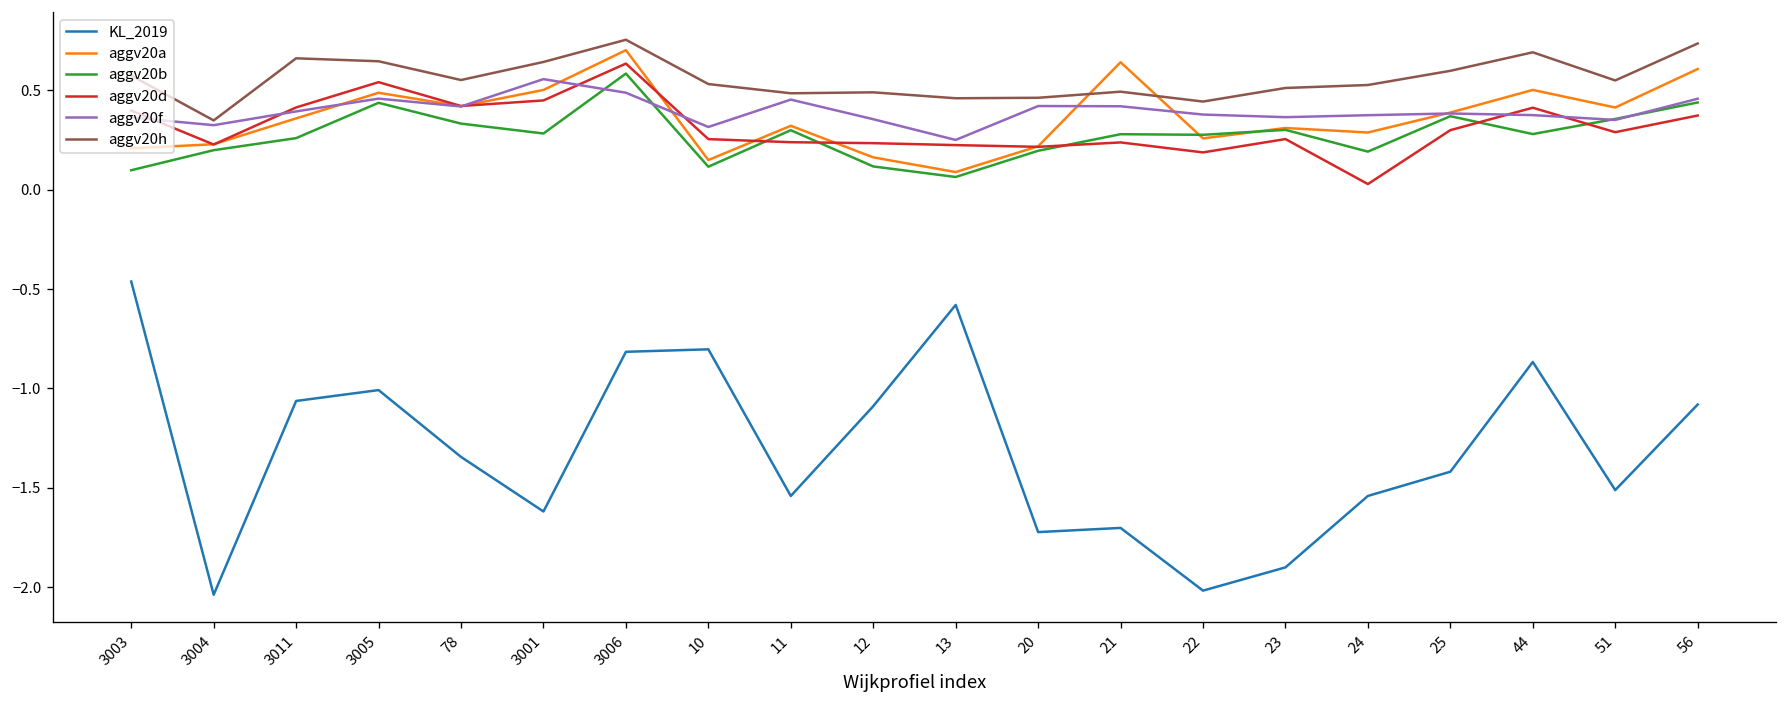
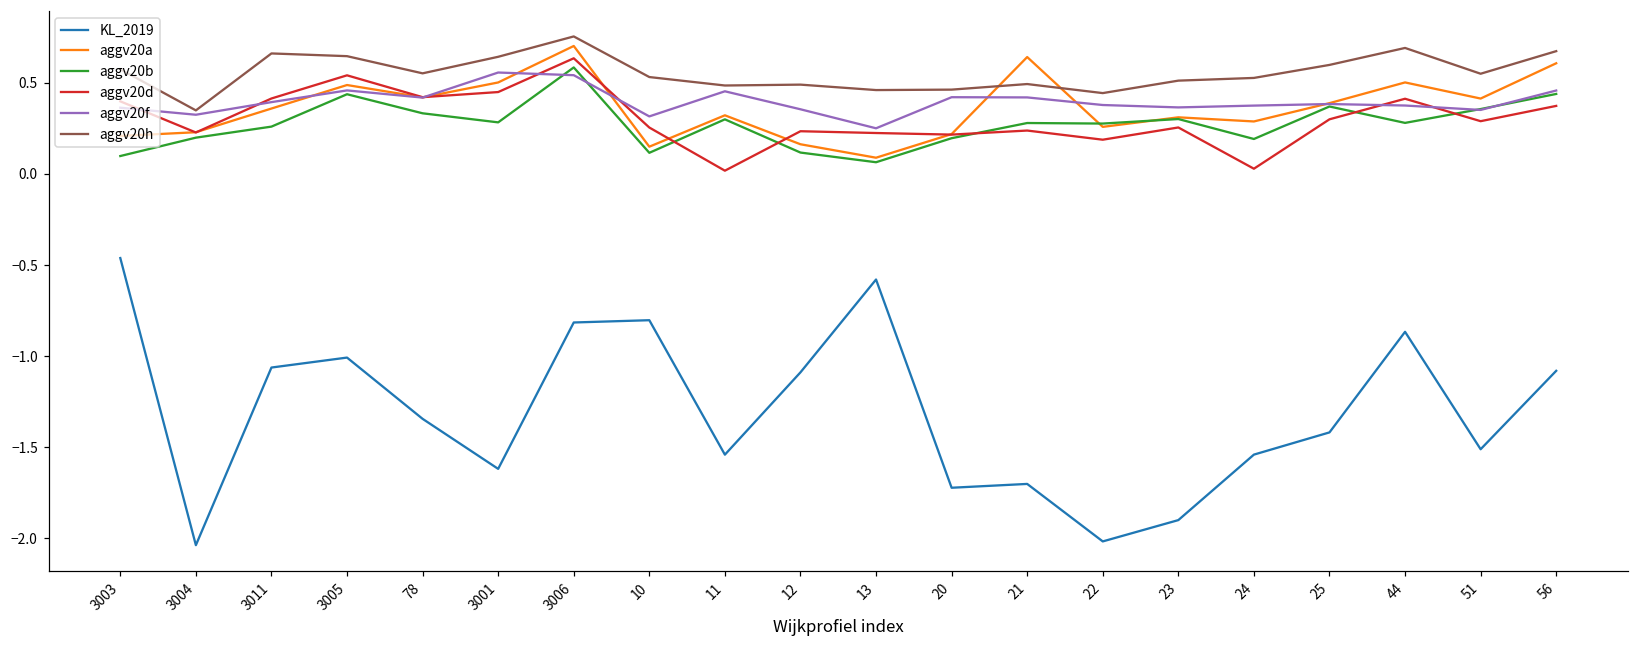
  {
    "KL_2019": {
      "3003": -0.46,
      "3004": -2.04,
      "3011": -1.06,
      "3005": -1.01,
      "78": -1.34,
      "3001": -1.62,
      "3006": -0.82,
      "10": -0.80,
      "11": -1.54,
      "12": -1.09,
      "13": -0.58,
      "20": -1.72,
      "21": -1.70,
      "22": -2.02,
      "23": -1.90,
      "24": -1.54,
      "25": -1.42,
      "44": -0.87,
      "51": -1.51,
      "56": -1.08
    },
    "aggv20a": {
      "3011": 0.36,
      "3005": 0.49,
      "3001": 0.50,
      "3006": 0.70,
      "10": 0.15,
      "11": 0.32,
      "12": 0.16,
      "13": 0.09,
      "21": 0.64,
      "22": 0.26,
      "24": 0.29,
      "44": 0.50,
      "51": 0.41,
      "56": 0.61
    },
    "aggv20b": {
      "3003": 0.10,
      "3004": 0.20,
      "3011": 0.26,
      "3005": 0.44,
      "78": 0.33,
      "3001": 0.28,
      "3006": 0.58,
      "10": 0.12,
      "11": 0.30,
      "12": 0.12,
      "13": 0.06,
      "20": 0.20,
      "21": 0.28,
      "22": 0.28,
      "24": 0.19,
      "44": 0.28,
      "56": 0.44
    },
    "aggv20d": {
      "3011": 0.41,
      "3005": 0.54,
      "3001": 0.45,
      "3006": 0.64,
      "10": 0.25,
-     "11": 0.24,
+     "11": 0.02,
      "12": 0.23,
      "13": 0.22,
      "21": 0.24,
      "22": 0.19,
      "23": 0.26,
      "24": 0.03,
      "25": 0.30,
      "44": 0.41,
      "51": 0.29,
      "56": 0.37
    },
    "aggv20f": {
      "3004": 0.33,
      "3011": 0.39,
      "3005": 0.46,
      "3001": 0.56,
-     "3006": 0.49,
+     "3006": 0.54,
      "10": 0.32,
      "11": 0.45,
      "12": 0.36,
      "13": 0.25,
      "20": 0.42,
      "21": 0.42,
      "22": 0.38,
      "23": 0.37,
      "24": 0.38,
      "44": 0.38,
      "56": 0.46
    },
    "aggv20h": {
      "3004": 0.35,
      "3011": 0.66,
      "3005": 0.65,
      "78": 0.55,
      "3001": 0.64,
      "3006": 0.76,
      "10": 0.53,
      "11": 0.49,
      "12": 0.49,
      "13": 0.46,
      "20": 0.46,
      "21": 0.49,
      "22": 0.44,
      "23": 0.51,
      "24": 0.53,
      "25": 0.60,
      "44": 0.69,
      "51": 0.55,
-     "56": 0.74
+     "56": 0.67
    }
  }
